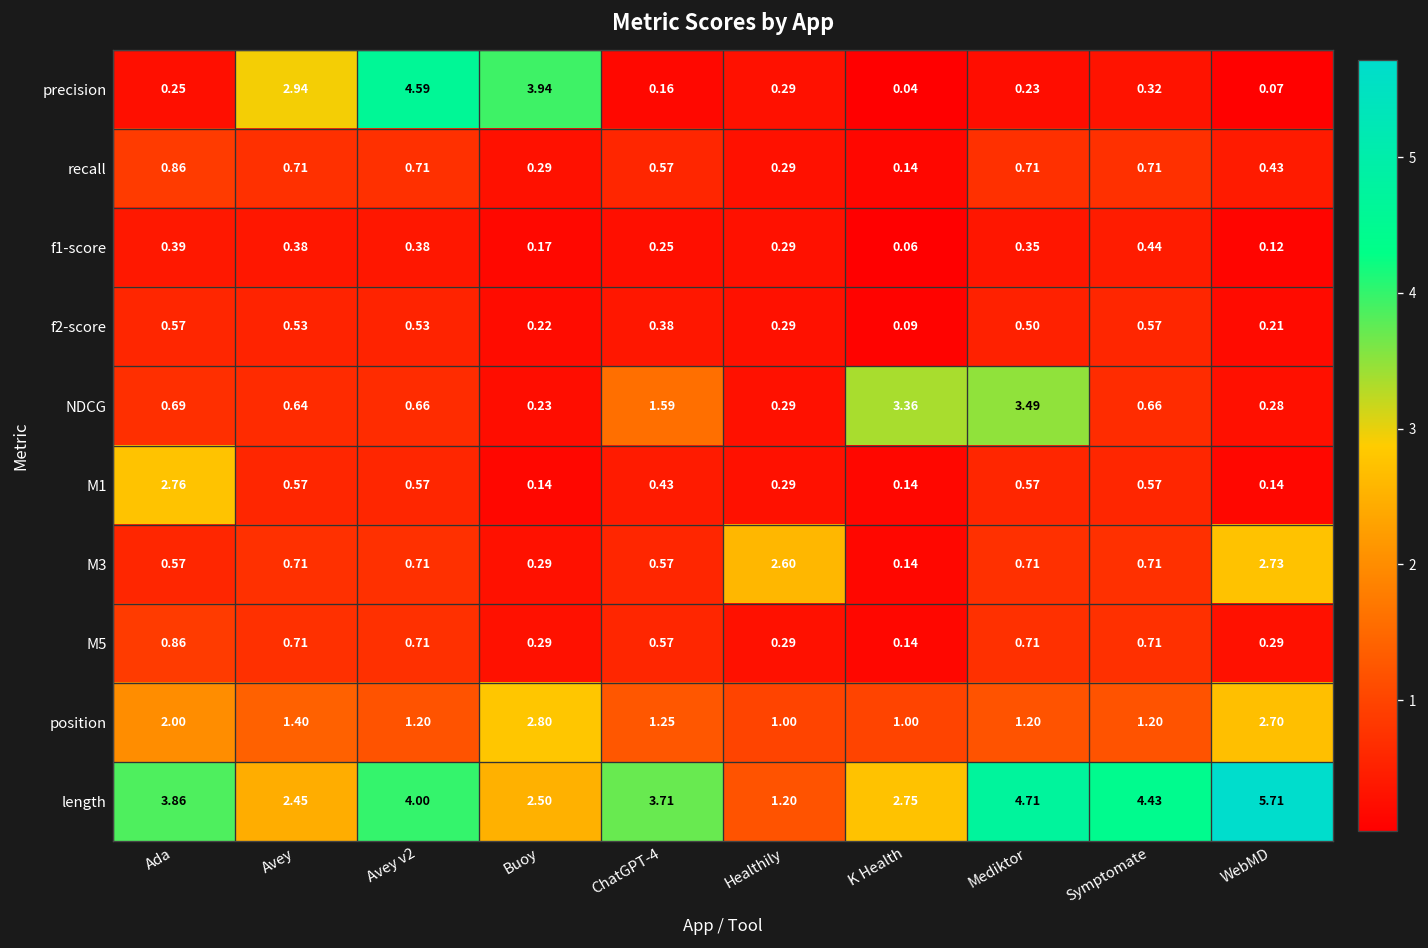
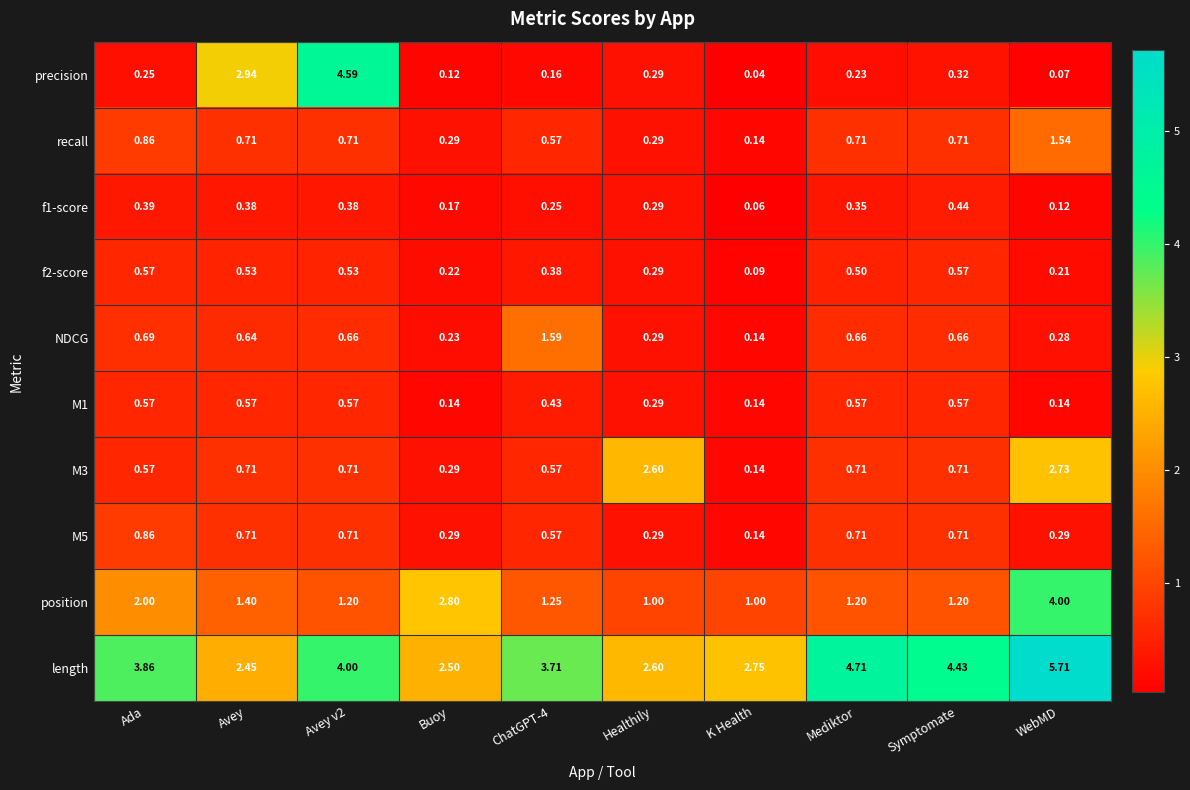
  {
    "precision": {
      "Ada": 0.25,
      "Avey": 2.94,
      "Avey v2": 4.59,
-     "Buoy": 3.94,
+     "Buoy": 0.12,
      "ChatGPT-4": 0.16,
      "Healthily": 0.29,
      "K Health": 0.04,
      "Mediktor": 0.23,
      "Symptomate": 0.32,
      "WebMD": 0.07
    },
    "recall": {
      "Ada": 0.86,
      "Avey": 0.71,
      "Avey v2": 0.71,
      "Buoy": 0.29,
      "ChatGPT-4": 0.57,
      "Healthily": 0.29,
      "K Health": 0.14,
      "Mediktor": 0.71,
      "Symptomate": 0.71,
-     "WebMD": 0.43
+     "WebMD": 1.54
    },
    "f1-score": {
      "Ada": 0.39,
      "Avey": 0.38,
      "Avey v2": 0.38,
      "Buoy": 0.17,
      "ChatGPT-4": 0.25,
      "Healthily": 0.29,
      "K Health": 0.06,
      "Mediktor": 0.35,
      "Symptomate": 0.44,
      "WebMD": 0.12
    },
    "f2-score": {
      "Ada": 0.57,
      "Avey": 0.53,
      "Avey v2": 0.53,
      "Buoy": 0.22,
      "ChatGPT-4": 0.38,
      "Healthily": 0.29,
      "K Health": 0.09,
      "Mediktor": 0.50,
      "Symptomate": 0.57,
      "WebMD": 0.21
    },
    "NDCG": {
      "Ada": 0.69,
      "Avey": 0.64,
      "Avey v2": 0.66,
      "Buoy": 0.23,
      "ChatGPT-4": 1.59,
      "Healthily": 0.29,
-     "K Health": 3.36,
-     "Mediktor": 3.49,
+     "K Health": 0.14,
+     "Mediktor": 0.66,
      "Symptomate": 0.66,
      "WebMD": 0.28
    },
    "M1": {
-     "Ada": 2.76,
+     "Ada": 0.57,
      "Avey": 0.57,
      "Avey v2": 0.57,
      "Buoy": 0.14,
      "ChatGPT-4": 0.43,
      "Healthily": 0.29,
      "K Health": 0.14,
      "Mediktor": 0.57,
      "Symptomate": 0.57,
      "WebMD": 0.14
    },
    "M3": {
      "Ada": 0.57,
      "Avey": 0.71,
      "Avey v2": 0.71,
      "Buoy": 0.29,
      "ChatGPT-4": 0.57,
      "Healthily": 2.60,
      "K Health": 0.14,
      "Mediktor": 0.71,
      "Symptomate": 0.71,
      "WebMD": 2.73
    },
    "M5": {
      "Ada": 0.86,
      "Avey": 0.71,
      "Avey v2": 0.71,
      "Buoy": 0.29,
      "ChatGPT-4": 0.57,
      "Healthily": 0.29,
      "K Health": 0.14,
      "Mediktor": 0.71,
      "Symptomate": 0.71,
      "WebMD": 0.29
    },
    "position": {
      "Ada": 2.00,
      "Avey": 1.40,
      "Avey v2": 1.20,
      "Buoy": 2.80,
      "ChatGPT-4": 1.25,
      "Healthily": 1.00,
      "K Health": 1.00,
      "Mediktor": 1.20,
      "Symptomate": 1.20,
-     "WebMD": 2.70
+     "WebMD": 4.00
    },
    "length": {
      "Ada": 3.86,
      "Avey": 2.45,
      "Avey v2": 4.00,
      "Buoy": 2.50,
      "ChatGPT-4": 3.71,
-     "Healthily": 1.20,
+     "Healthily": 2.60,
      "K Health": 2.75,
      "Mediktor": 4.71,
      "Symptomate": 4.43,
      "WebMD": 5.71
    }
  }
